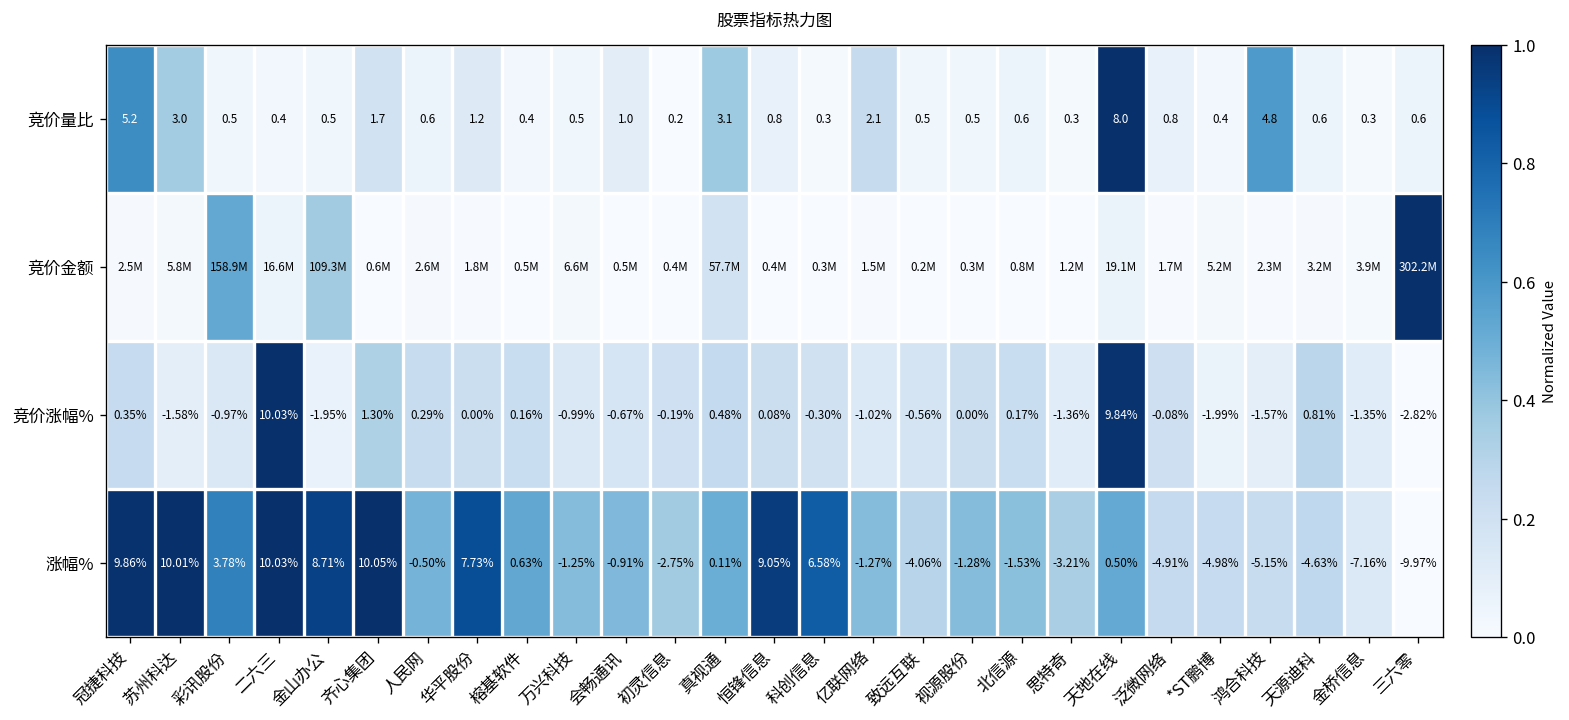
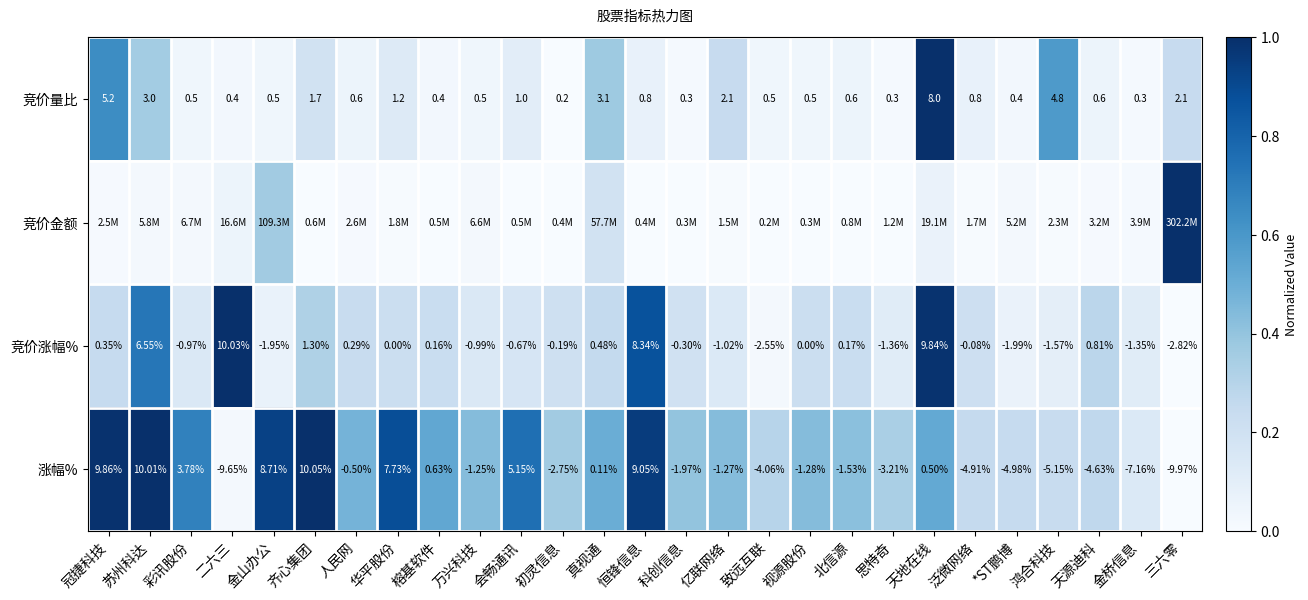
  {
    "竞价量比": {
      "冠捷科技": "5.2",
      "苏州科达": "3.0",
      "彩讯股份": "0.5",
      "二六三": "0.4",
      "金山办公": "0.5",
      "齐心集团": "1.7",
      "人民网": "0.6",
      "华平股份": "1.2",
      "榕基软件": "0.4",
      "万兴科技": "0.5",
      "会畅通讯": "1.0",
      "初灵信息": "0.2",
      "真视通": "3.1",
      "恒锋信息": "0.8",
      "科创信息": "0.3",
      "亿联网络": "2.1",
      "致远互联": "0.5",
      "视源股份": "0.5",
      "北信源": "0.6",
      "思特奇": "0.3",
      "天地在线": "8.0",
      "泛微网络": "0.8",
      "*ST鹏博": "0.4",
      "鸿合科技": "4.8",
      "天源迪科": "0.6",
      "金桥信息": "0.3",
-     "三六零": "0.6"
+     "三六零": "2.1"
    },
    "竞价金额": {
      "冠捷科技": "2.5M",
      "苏州科达": "5.8M",
-     "彩讯股份": "158.9M",
+     "彩讯股份": "6.7M",
      "二六三": "16.6M",
      "金山办公": "109.3M",
      "齐心集团": "0.6M",
      "人民网": "2.6M",
      "华平股份": "1.8M",
      "榕基软件": "0.5M",
      "万兴科技": "6.6M",
      "会畅通讯": "0.5M",
      "初灵信息": "0.4M",
      "真视通": "57.7M",
      "恒锋信息": "0.4M",
      "科创信息": "0.3M",
      "亿联网络": "1.5M",
      "致远互联": "0.2M",
      "视源股份": "0.3M",
      "北信源": "0.8M",
      "思特奇": "1.2M",
      "天地在线": "19.1M",
      "泛微网络": "1.7M",
      "*ST鹏博": "5.2M",
      "鸿合科技": "2.3M",
      "天源迪科": "3.2M",
      "金桥信息": "3.9M",
      "三六零": "302.2M"
    },
    "竞价涨幅%": {
      "冠捷科技": "0.35%",
-     "苏州科达": "-1.58%",
+     "苏州科达": "6.55%",
      "彩讯股份": "-0.97%",
      "二六三": "10.03%",
      "金山办公": "-1.95%",
      "齐心集团": "1.30%",
      "人民网": "0.29%",
      "华平股份": "0.00%",
      "榕基软件": "0.16%",
      "万兴科技": "-0.99%",
      "会畅通讯": "-0.67%",
      "初灵信息": "-0.19%",
      "真视通": "0.48%",
-     "恒锋信息": "0.08%",
+     "恒锋信息": "8.34%",
      "科创信息": "-0.30%",
      "亿联网络": "-1.02%",
-     "致远互联": "-0.56%",
+     "致远互联": "-2.55%",
      "视源股份": "0.00%",
      "北信源": "0.17%",
      "思特奇": "-1.36%",
      "天地在线": "9.84%",
      "泛微网络": "-0.08%",
      "*ST鹏博": "-1.99%",
      "鸿合科技": "-1.57%",
      "天源迪科": "0.81%",
      "金桥信息": "-1.35%",
      "三六零": "-2.82%"
    },
    "涨幅%": {
      "冠捷科技": "9.86%",
      "苏州科达": "10.01%",
      "彩讯股份": "3.78%",
-     "二六三": "10.03%",
+     "二六三": "-9.65%",
      "金山办公": "8.71%",
      "齐心集团": "10.05%",
      "人民网": "-0.50%",
      "华平股份": "7.73%",
      "榕基软件": "0.63%",
      "万兴科技": "-1.25%",
-     "会畅通讯": "-0.91%",
+     "会畅通讯": "5.15%",
      "初灵信息": "-2.75%",
      "真视通": "0.11%",
      "恒锋信息": "9.05%",
-     "科创信息": "6.58%",
+     "科创信息": "-1.97%",
      "亿联网络": "-1.27%",
      "致远互联": "-4.06%",
      "视源股份": "-1.28%",
      "北信源": "-1.53%",
      "思特奇": "-3.21%",
      "天地在线": "0.50%",
      "泛微网络": "-4.91%",
      "*ST鹏博": "-4.98%",
      "鸿合科技": "-5.15%",
      "天源迪科": "-4.63%",
      "金桥信息": "-7.16%",
      "三六零": "-9.97%"
    }
  }
